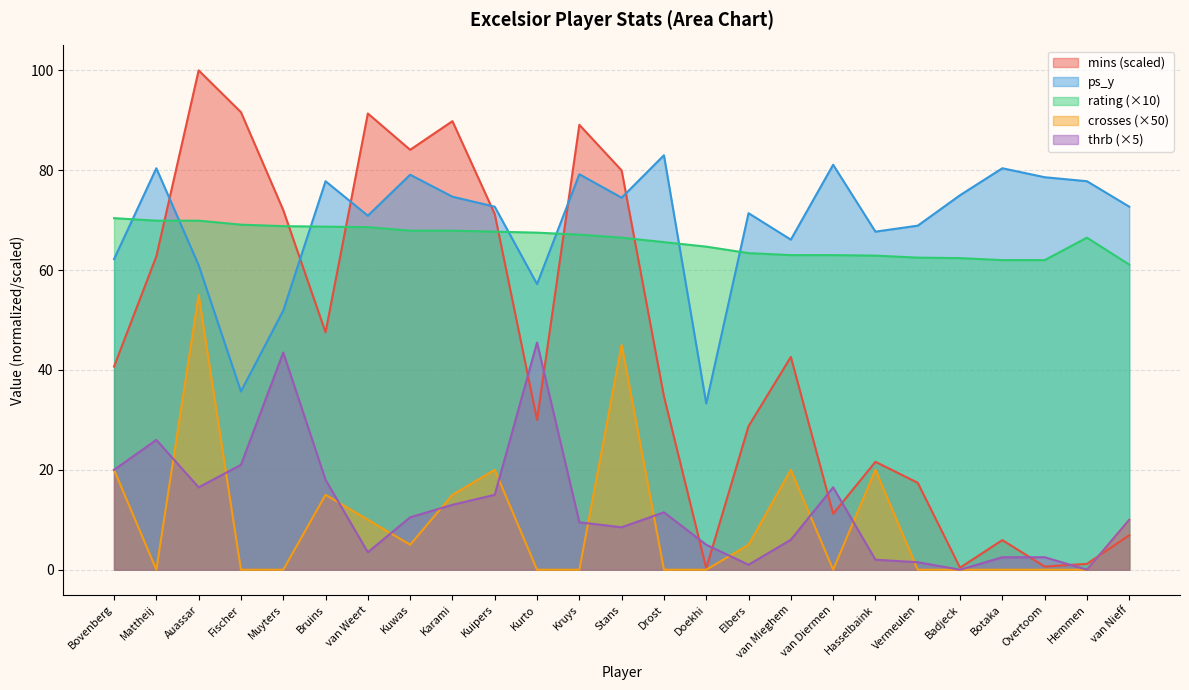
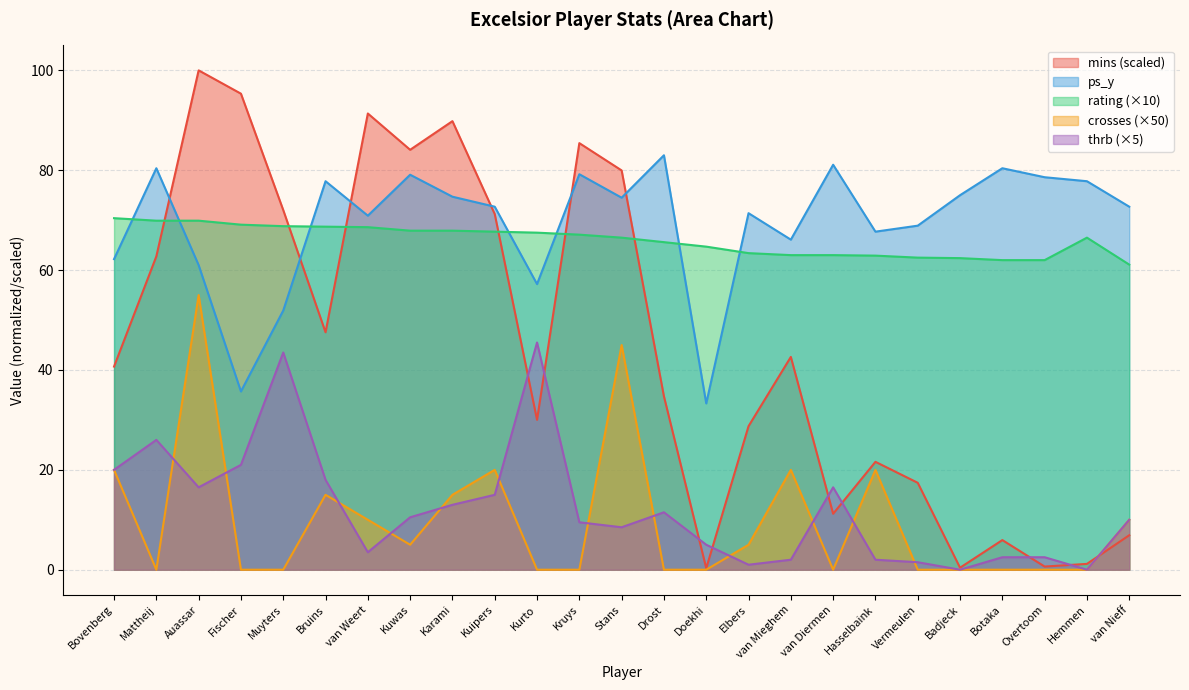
  {
    "mins (scaled)": {
      "Bovenberg": 41,
      "Mattheij": 63,
      "Auassar": 100,
-     "Fischer": 92,
+     "Fischer": 95,
      "Muyters": 72,
      "Bruins": 48,
      "van Weert": 91,
      "Kuwas": 84,
      "Karami": 90,
      "Kuipers": 71,
      "Kurto": 30,
-     "Kruys": 89,
+     "Kruys": 85,
      "Stans": 80,
      "Drost": 35,
      "Elbers": 29,
      "van Mieghem": 43,
      "van Diermen": 11,
      "Hasselbaink": 22,
      "Vermeulen": 17,
      "Botaka": 6,
      "Overtoom": 1,
      "Hemmen": 1,
      "van Nieff": 7
    },
    "ps_y": {
      "Bovenberg": 62,
      "Mattheij": 80,
      "Auassar": 61,
      "Fischer": 36,
      "Muyters": 52,
      "Bruins": 78,
      "van Weert": 71,
      "Kuwas": 79,
      "Karami": 75,
      "Kuipers": 73,
      "Kurto": 57,
      "Kruys": 79,
      "Stans": 75,
      "Drost": 83,
      "Doekhi": 33,
      "Elbers": 71,
      "van Mieghem": 66,
      "van Diermen": 81,
      "Hasselbaink": 68,
      "Vermeulen": 69,
      "Badjeck": 75,
      "Botaka": 80,
      "Overtoom": 79,
      "Hemmen": 78,
      "van Nieff": 73
    },
    "rating (×10)": {
      "Bovenberg": 70,
      "Mattheij": 70,
      "Auassar": 70,
      "Fischer": 69,
      "Muyters": 69,
      "Bruins": 69,
      "van Weert": 69,
      "Kuwas": 68,
      "Karami": 68,
      "Kuipers": 68,
      "Kurto": 68,
      "Kruys": 67,
      "Stans": 67,
      "Drost": 66,
      "Doekhi": 65,
      "Elbers": 63,
      "van Mieghem": 63,
      "van Diermen": 63,
      "Hasselbaink": 63,
      "Vermeulen": 63,
      "Badjeck": 62,
      "Botaka": 62,
      "Overtoom": 62,
      "Hemmen": 67,
      "van Nieff": 61
    },
    "crosses (×50)": {
      "Mattheij": 0,
      "Auassar": 55,
      "Fischer": 0,
      "Muyters": 0,
      "Bruins": 15,
      "van Weert": 10,
      "Kuwas": 5,
      "Karami": 15,
      "Kuipers": 20,
      "Kurto": 0,
      "Kruys": 0,
      "Stans": 45,
      "Drost": 0,
      "Elbers": 5,
      "van Mieghem": 20,
      "van Diermen": 0,
      "Hasselbaink": 20,
      "Vermeulen": 0,
      "Botaka": 0,
      "Overtoom": 0
    },
    "thrb (×5)": {
      "Mattheij": 26,
      "Auassar": 17,
      "Fischer": 21,
      "Muyters": 44,
      "Bruins": 18,
      "van Weert": 4,
      "Kuwas": 11,
      "Karami": 13,
      "Kuipers": 15,
      "Kurto": 46,
      "Kruys": 10,
      "Stans": 9,
      "Drost": 12,
      "Doekhi": 5,
      "Elbers": 1,
-     "van Mieghem": 6,
+     "van Mieghem": 2,
      "van Diermen": 17,
      "Hasselbaink": 2,
      "Vermeulen": 2,
      "Botaka": 3,
      "Overtoom": 3
    }
  }
